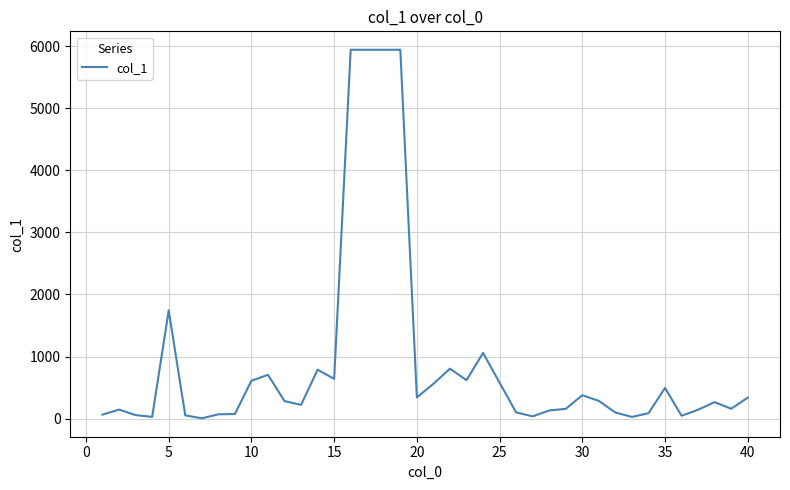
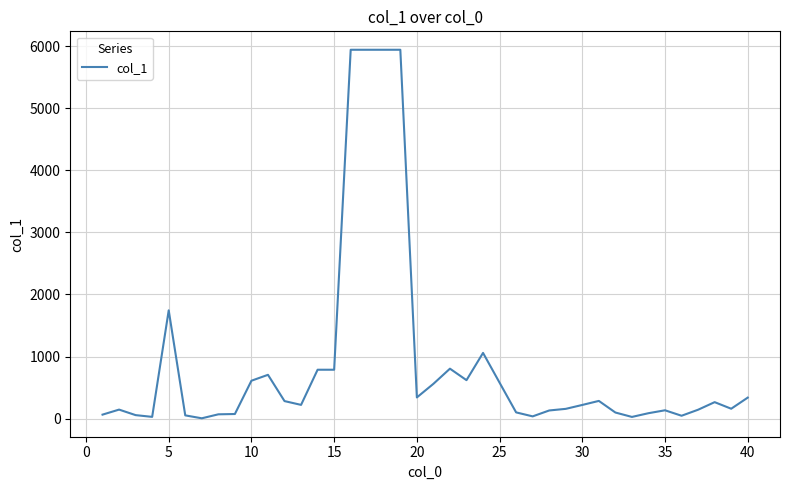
  {
    "5": 1700,
    "10": 600,
-   "15": 600,
+   "15": 800,
    "20": 300,
    "25": 600,
-   "30": 400,
-   "35": 500,
+   "30": 200,
+   "35": 100,
    "40": 300
  }
